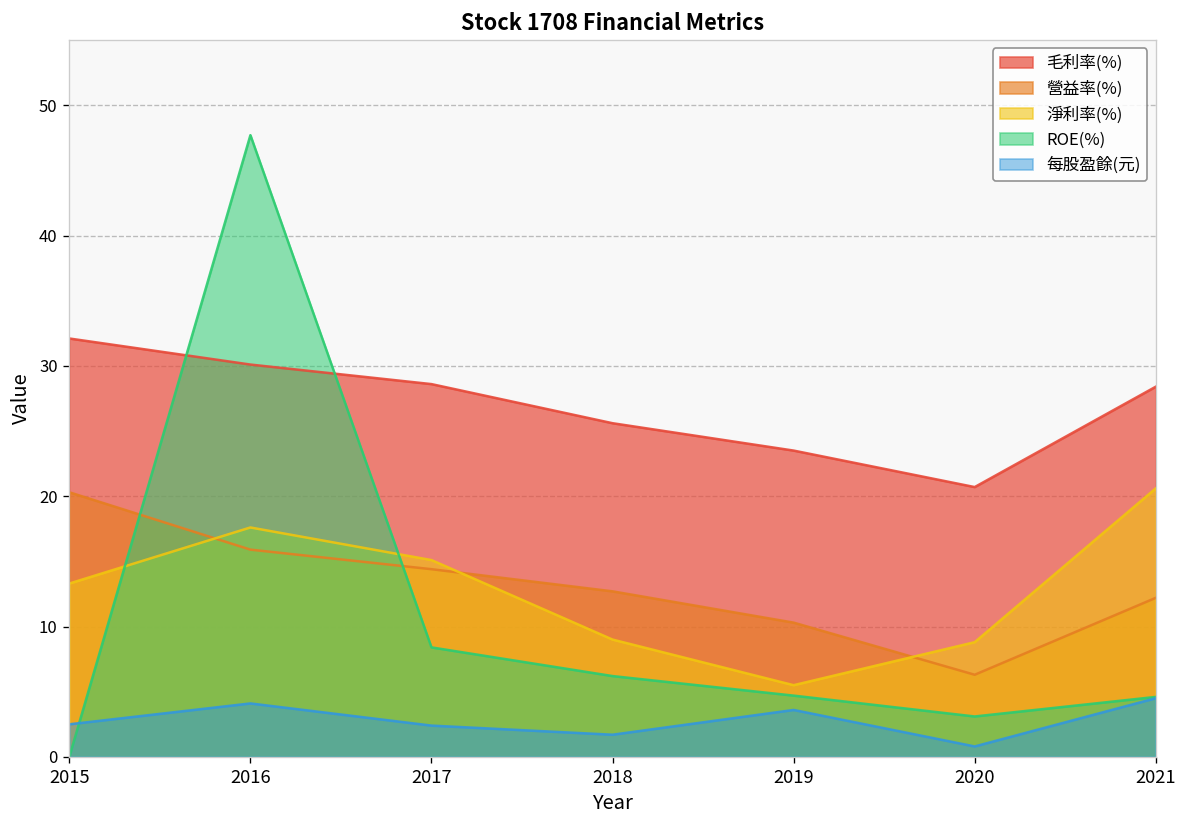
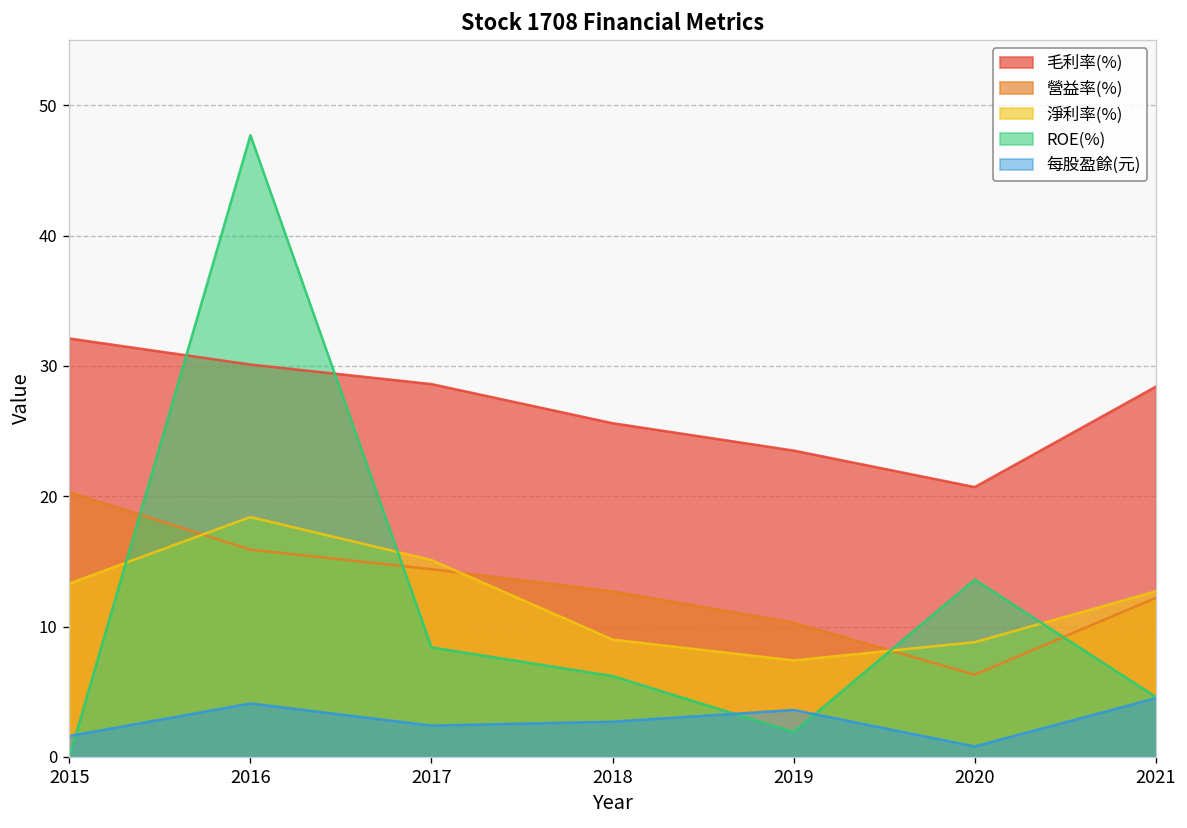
  {
    "淨利率(%)": {
      "2015": 13.3,
-     "2016": 17.6,
+     "2016": 18.4,
      "2017": 15.1,
      "2018": 9.0,
-     "2019": 5.5,
+     "2019": 7.4,
      "2020": 8.8,
-     "2021": 20.6
+     "2021": 12.7
    },
    "ROE(%)": {
      "2015": 0.0,
      "2016": 47.7,
      "2017": 8.4,
      "2018": 6.2,
-     "2019": 4.7,
-     "2020": 3.1
+     "2019": 1.9,
+     "2020": 13.6
    },
    "每股盈餘(元)": {
-     "2015": 2.5,
+     "2015": 1.6,
      "2016": 4.1,
      "2017": 2.4,
-     "2018": 1.7,
+     "2018": 2.7,
      "2019": 3.6,
      "2020": 0.8
    }
  }
